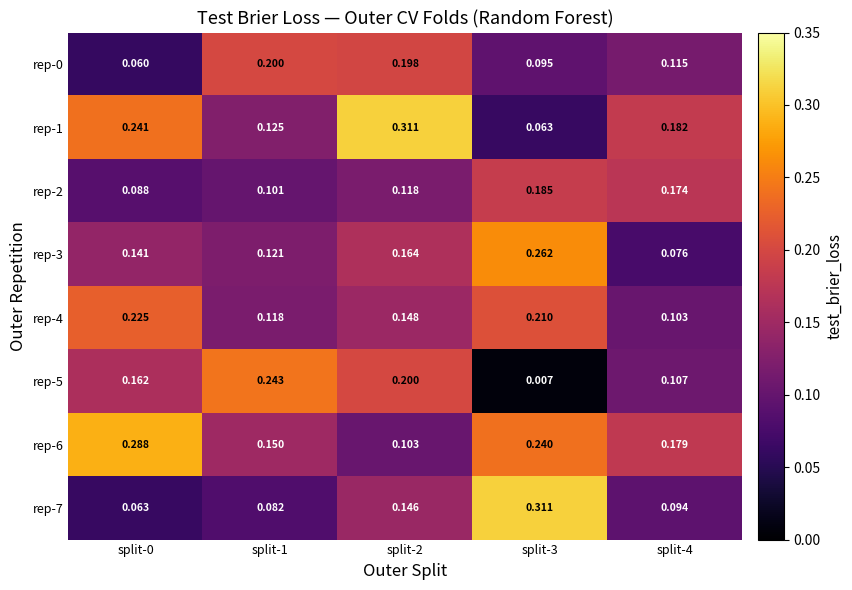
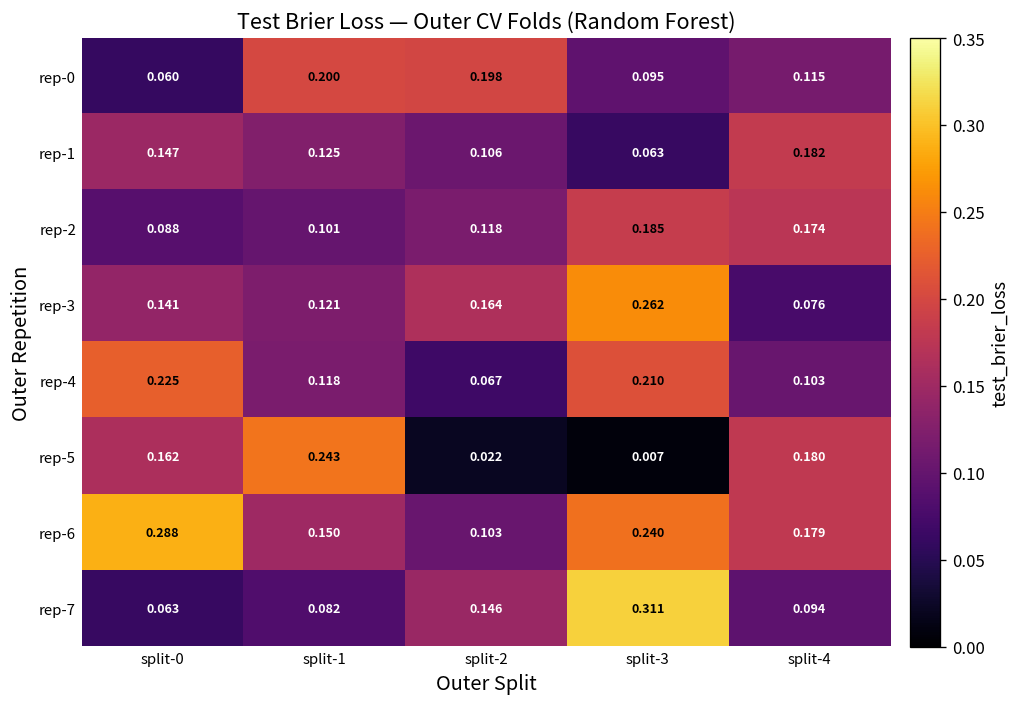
  {
    "rep-0": {
      "split-0": 0.060,
      "split-1": 0.200,
      "split-2": 0.198,
      "split-3": 0.095,
      "split-4": 0.115
    },
    "rep-1": {
-     "split-0": 0.241,
+     "split-0": 0.147,
      "split-1": 0.125,
-     "split-2": 0.311,
+     "split-2": 0.106,
      "split-3": 0.063,
      "split-4": 0.182
    },
    "rep-2": {
      "split-0": 0.088,
      "split-1": 0.101,
      "split-2": 0.118,
      "split-3": 0.185,
      "split-4": 0.174
    },
    "rep-3": {
      "split-0": 0.141,
      "split-1": 0.121,
      "split-2": 0.164,
      "split-3": 0.262,
      "split-4": 0.076
    },
    "rep-4": {
      "split-0": 0.225,
      "split-1": 0.118,
-     "split-2": 0.148,
+     "split-2": 0.067,
      "split-3": 0.210,
      "split-4": 0.103
    },
    "rep-5": {
      "split-0": 0.162,
      "split-1": 0.243,
-     "split-2": 0.200,
+     "split-2": 0.022,
      "split-3": 0.007,
-     "split-4": 0.107
+     "split-4": 0.180
    },
    "rep-6": {
      "split-0": 0.288,
      "split-1": 0.150,
      "split-2": 0.103,
      "split-3": 0.240,
      "split-4": 0.179
    },
    "rep-7": {
      "split-0": 0.063,
      "split-1": 0.082,
      "split-2": 0.146,
      "split-3": 0.311,
      "split-4": 0.094
    }
  }
